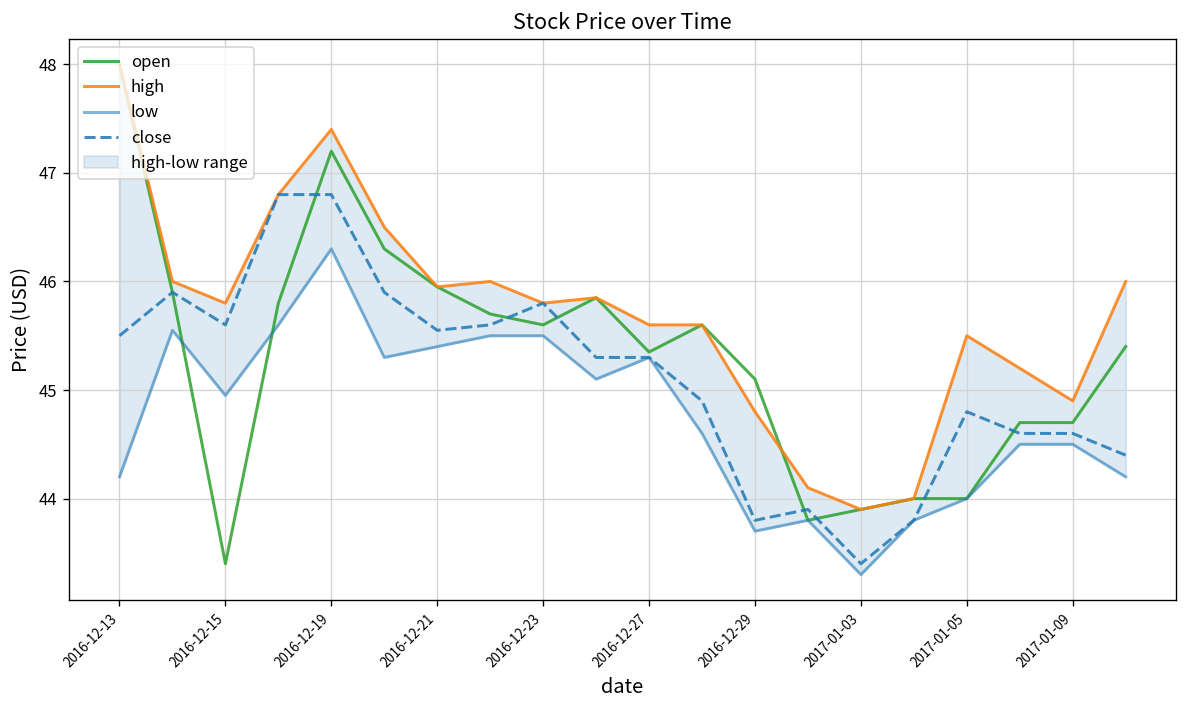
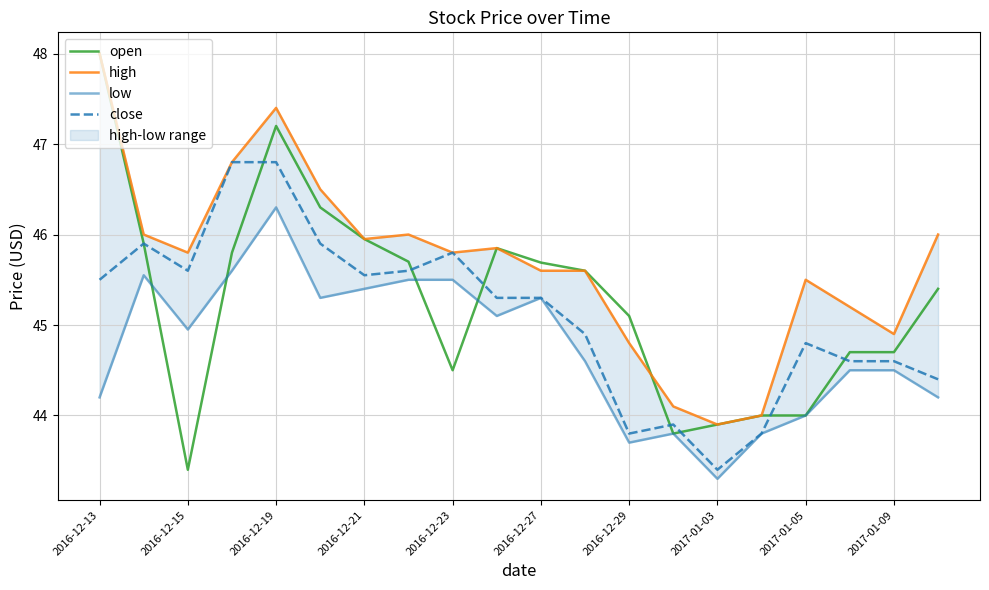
  {
    "open": {
      "2016-12-15": 43.4,
      "2016-12-19": 47.2,
-     "2016-12-23": 45.6,
-     "2016-12-27": 45.4,
+     "2016-12-23": 44.5,
+     "2016-12-27": 45.7,
      "2016-12-29": 45.1,
      "2017-01-09": 44.7
    }
  }
